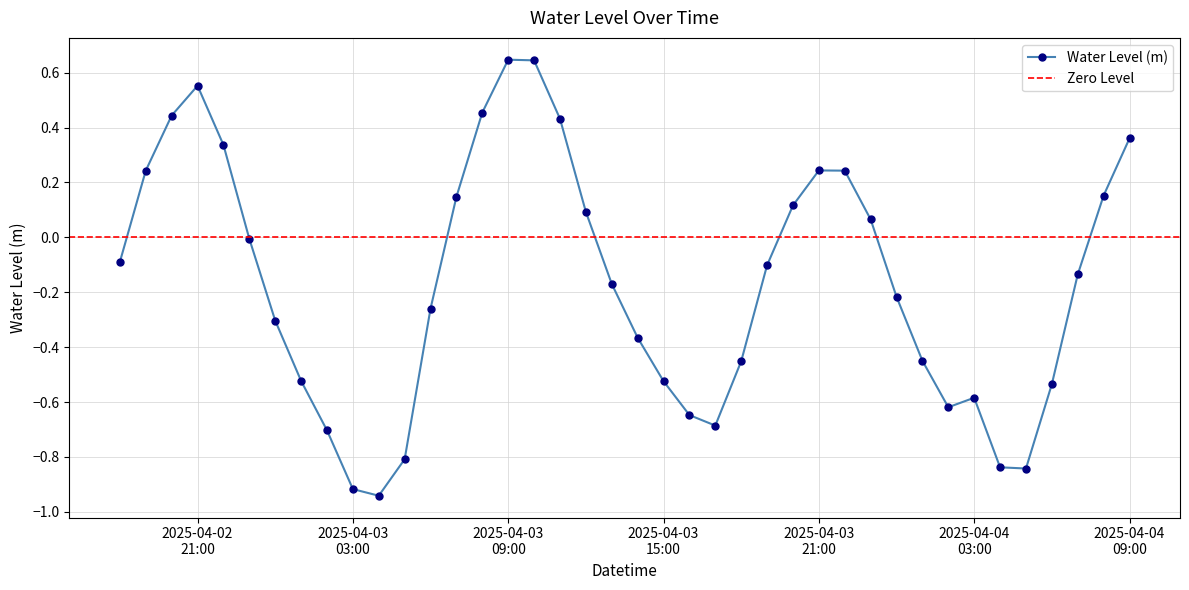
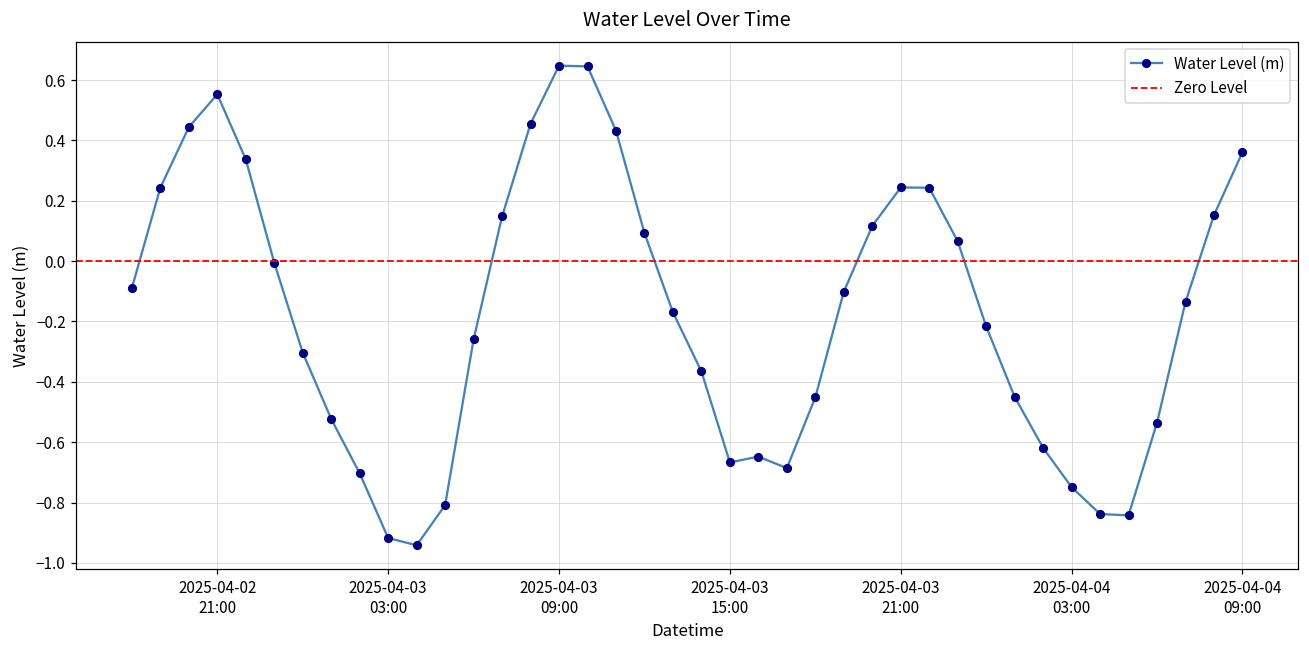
  {
    "2025-04-02 21:00": 0.55,
    "2025-04-03 03:00": -0.92,
    "2025-04-03 09:00": 0.65,
-   "2025-04-03 15:00": -0.52,
+   "2025-04-03 15:00": -0.67,
    "2025-04-03 21:00": 0.24,
-   "2025-04-04 03:00": -0.58,
+   "2025-04-04 03:00": -0.75,
    "2025-04-04 09:00": 0.36
  }
